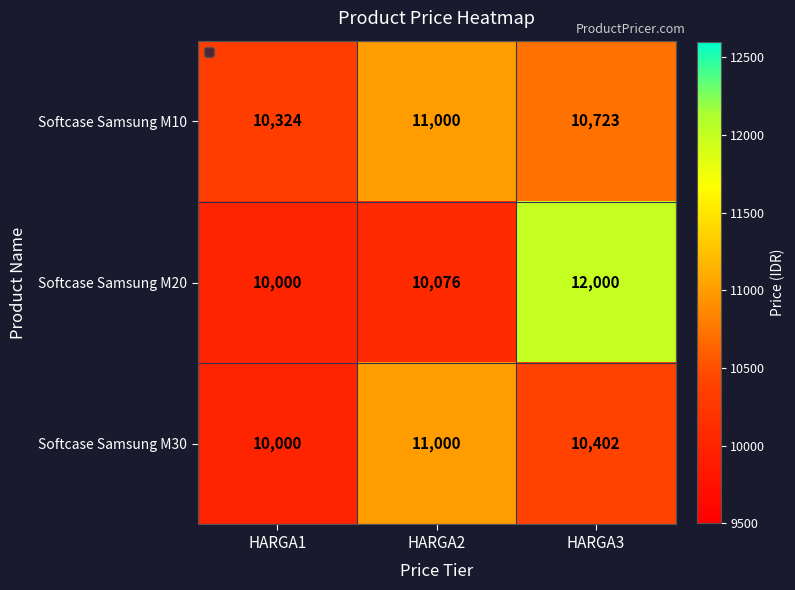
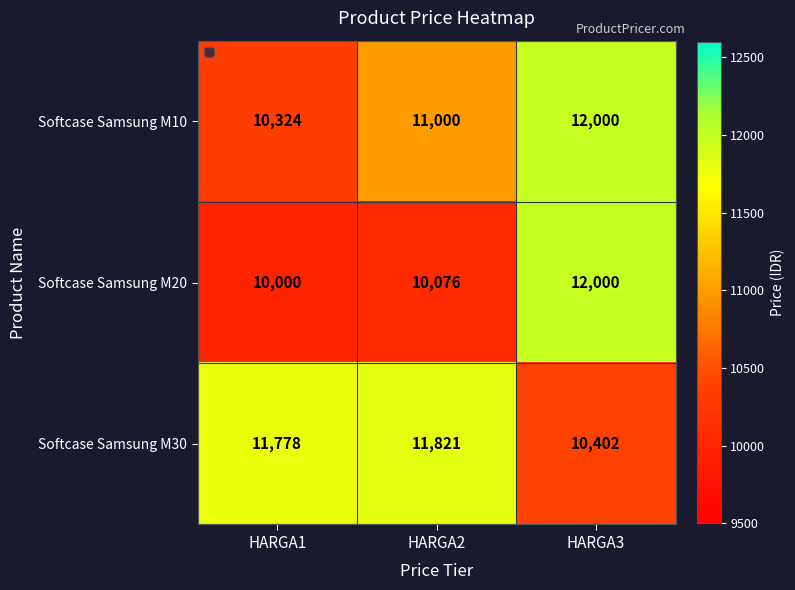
  {
    "Softcase Samsung M10": {
      "HARGA1": "10,324",
      "HARGA2": "11,000",
-     "HARGA3": "10,723"
+     "HARGA3": "12,000"
    },
    "Softcase Samsung M20": {
      "HARGA1": "10,000",
      "HARGA2": "10,076",
      "HARGA3": "12,000"
    },
    "Softcase Samsung M30": {
-     "HARGA1": "10,000",
-     "HARGA2": "11,000",
+     "HARGA1": "11,778",
+     "HARGA2": "11,821",
      "HARGA3": "10,402"
    }
  }
